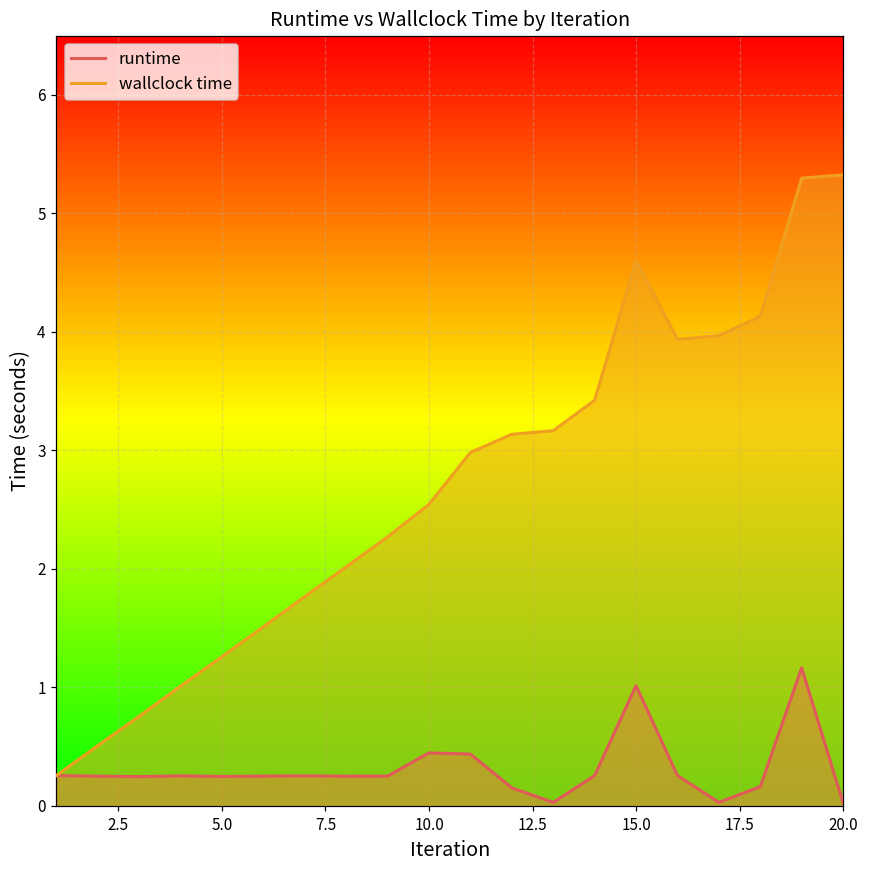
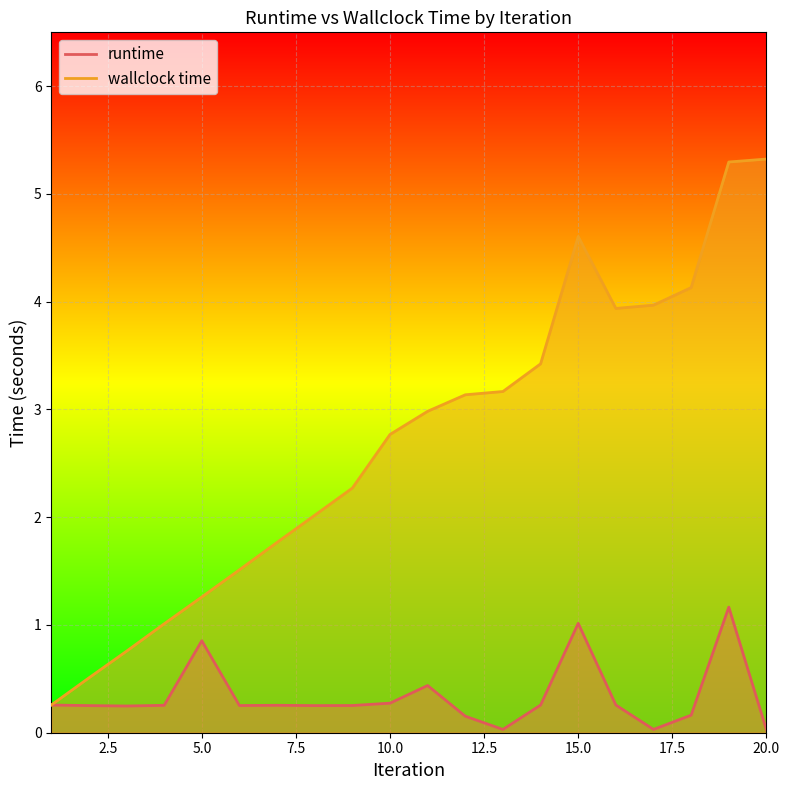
  {
    "runtime": {
-     "5.0": 0.25,
-     "10.0": 0.45,
+     "5.0": 0.85,
+     "10.0": 0.27,
      "15.0": 1.01,
      "20.0": 0.03
    },
    "wallclock time": {
      "5.0": 1.26,
-     "10.0": 2.55,
+     "10.0": 2.77,
      "15.0": 4.60,
      "20.0": 5.32
    }
  }
